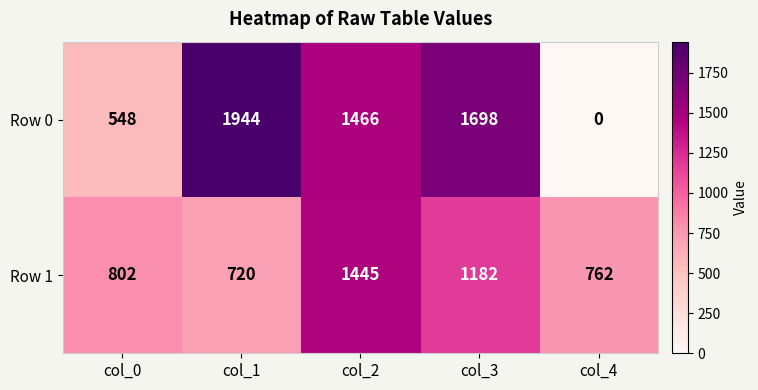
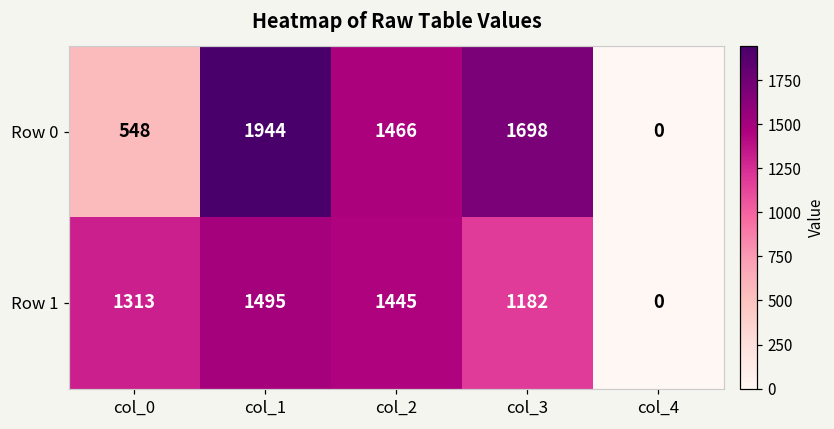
  {
    "Row 0": {
      "col_0": 548,
      "col_1": 1944,
      "col_2": 1466,
      "col_3": 1698,
      "col_4": 0
    },
    "Row 1": {
-     "col_0": 802,
-     "col_1": 720,
+     "col_0": 1313,
+     "col_1": 1495,
      "col_2": 1445,
      "col_3": 1182,
-     "col_4": 762
+     "col_4": 0
    }
  }
